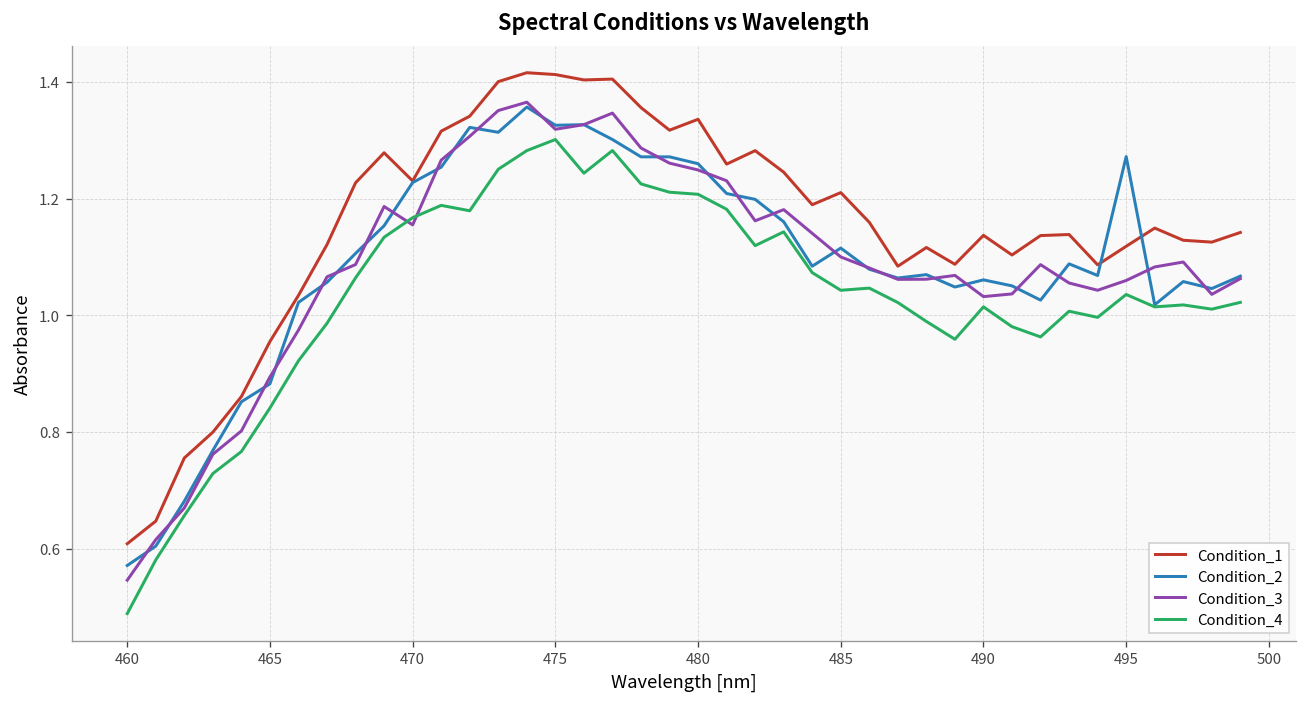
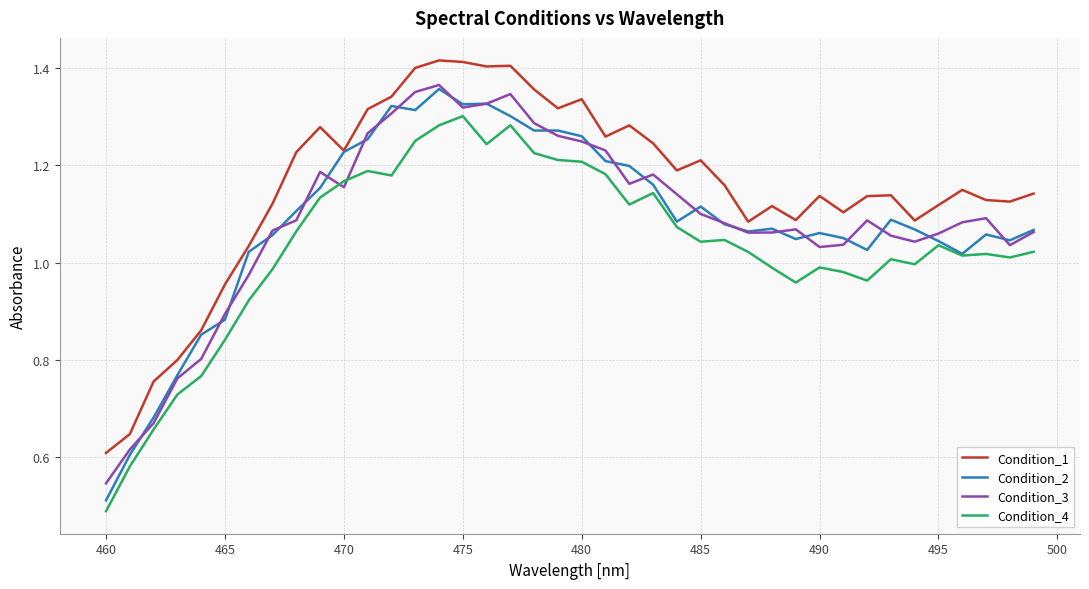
  {
    "Condition_1": {
      "460": 0.61,
      "465": 0.95,
      "475": 1.41,
      "480": 1.34,
      "485": 1.21,
      "490": 1.14,
      "495": 1.12
    },
    "Condition_2": {
-     "460": 0.57,
+     "460": 0.51,
      "465": 0.88,
      "475": 1.33,
      "480": 1.26,
      "485": 1.12,
      "490": 1.06,
-     "495": 1.27
+     "495": 1.04
    },
    "Condition_3": {
      "460": 0.55,
      "465": 0.89,
      "470": 1.15,
      "475": 1.32,
      "480": 1.25,
      "485": 1.10,
      "490": 1.03,
      "495": 1.06
    },
    "Condition_4": {
      "460": 0.49,
      "465": 0.84,
      "470": 1.17,
      "475": 1.30,
      "480": 1.21,
      "485": 1.04,
-     "490": 1.01,
+     "490": 0.99,
      "495": 1.04
    }
  }
